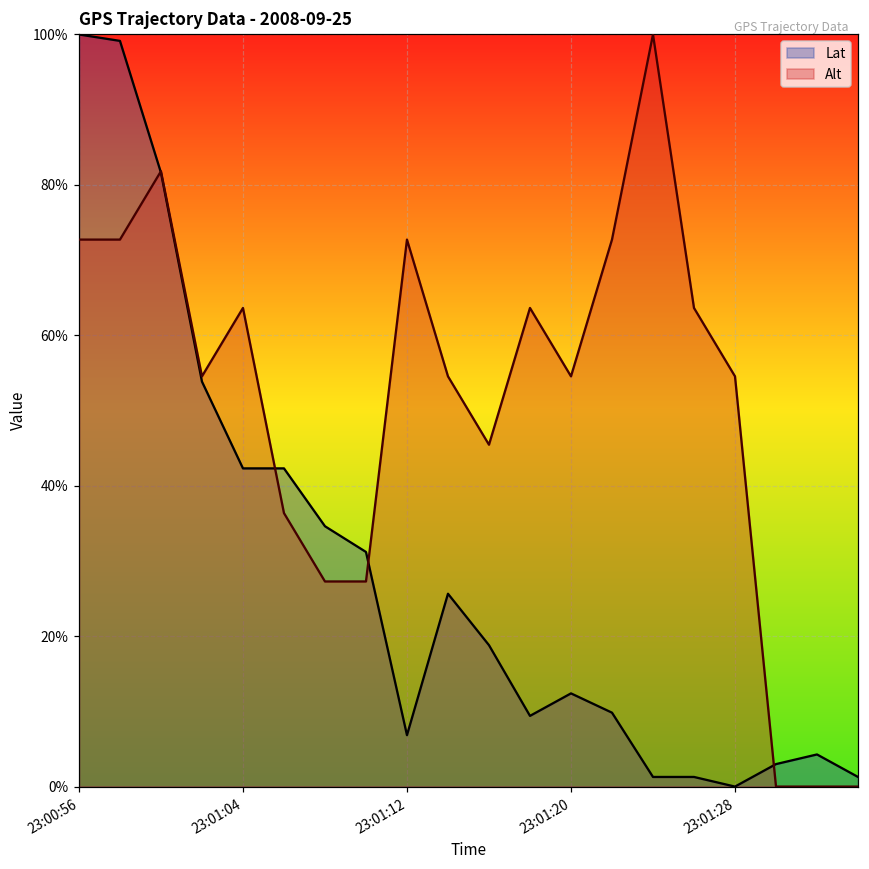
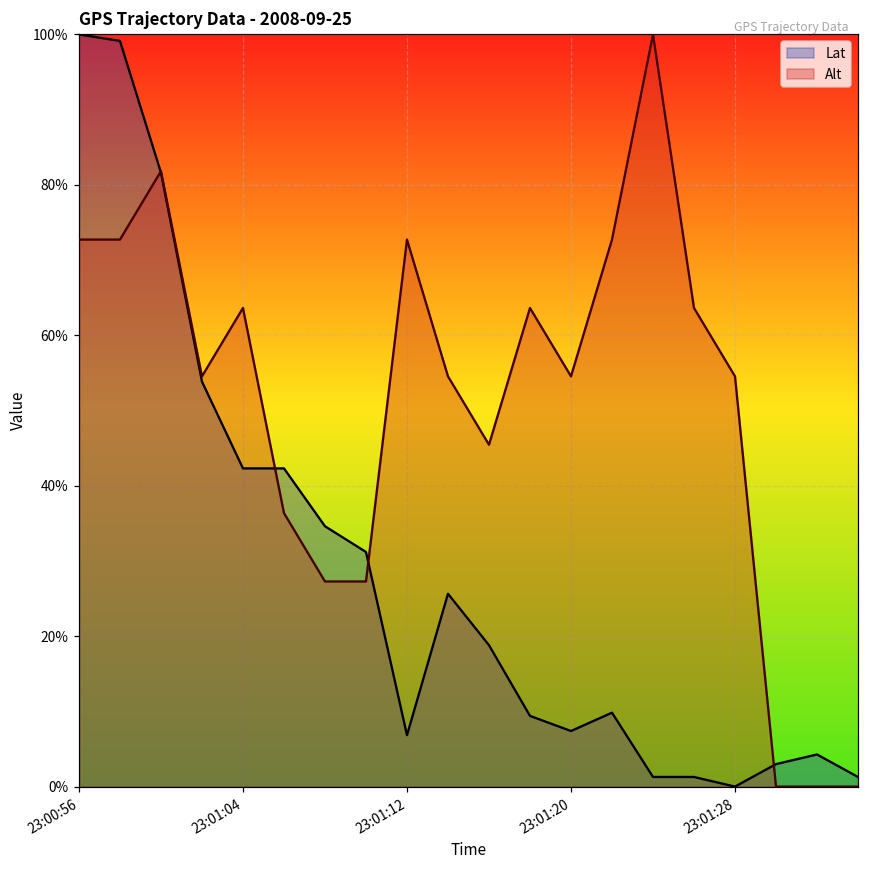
  {
    "Lat": {
      "23:00:56": "100%",
      "23:01:04": "42%",
      "23:01:12": "7%",
-     "23:01:20": "12%",
+     "23:01:20": "7%",
      "23:01:28": "0%"
    },
    "Alt": {
      "23:00:56": "73%",
      "23:01:04": "64%",
      "23:01:12": "73%",
      "23:01:20": "55%",
      "23:01:28": "55%"
    }
  }
